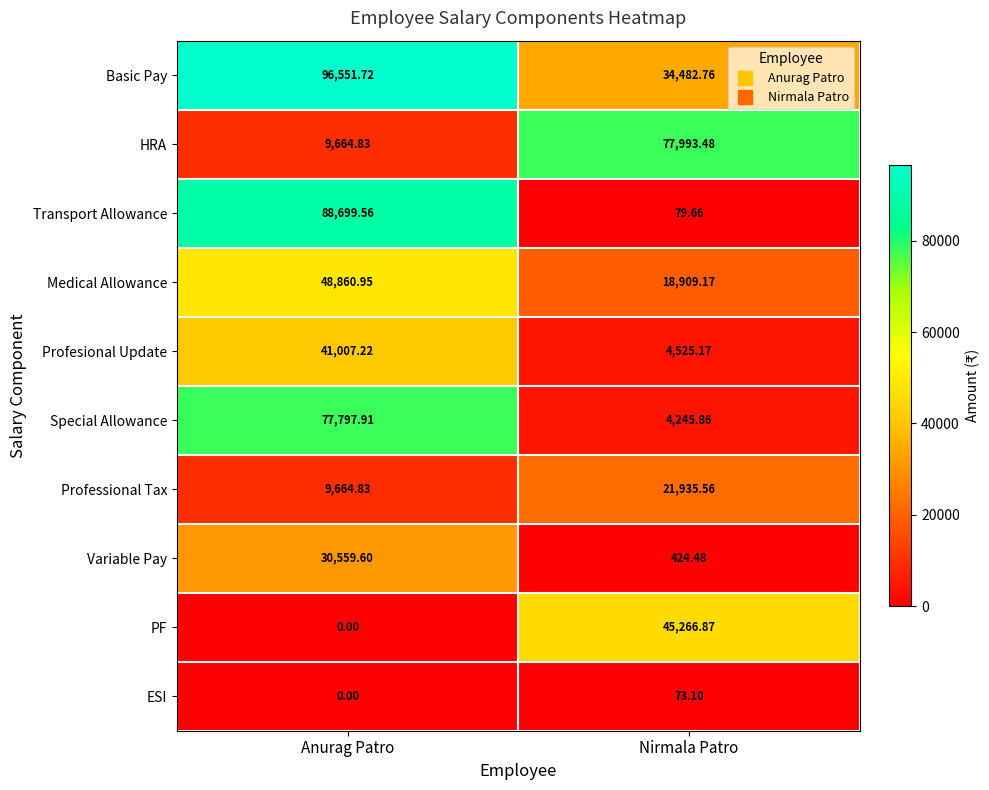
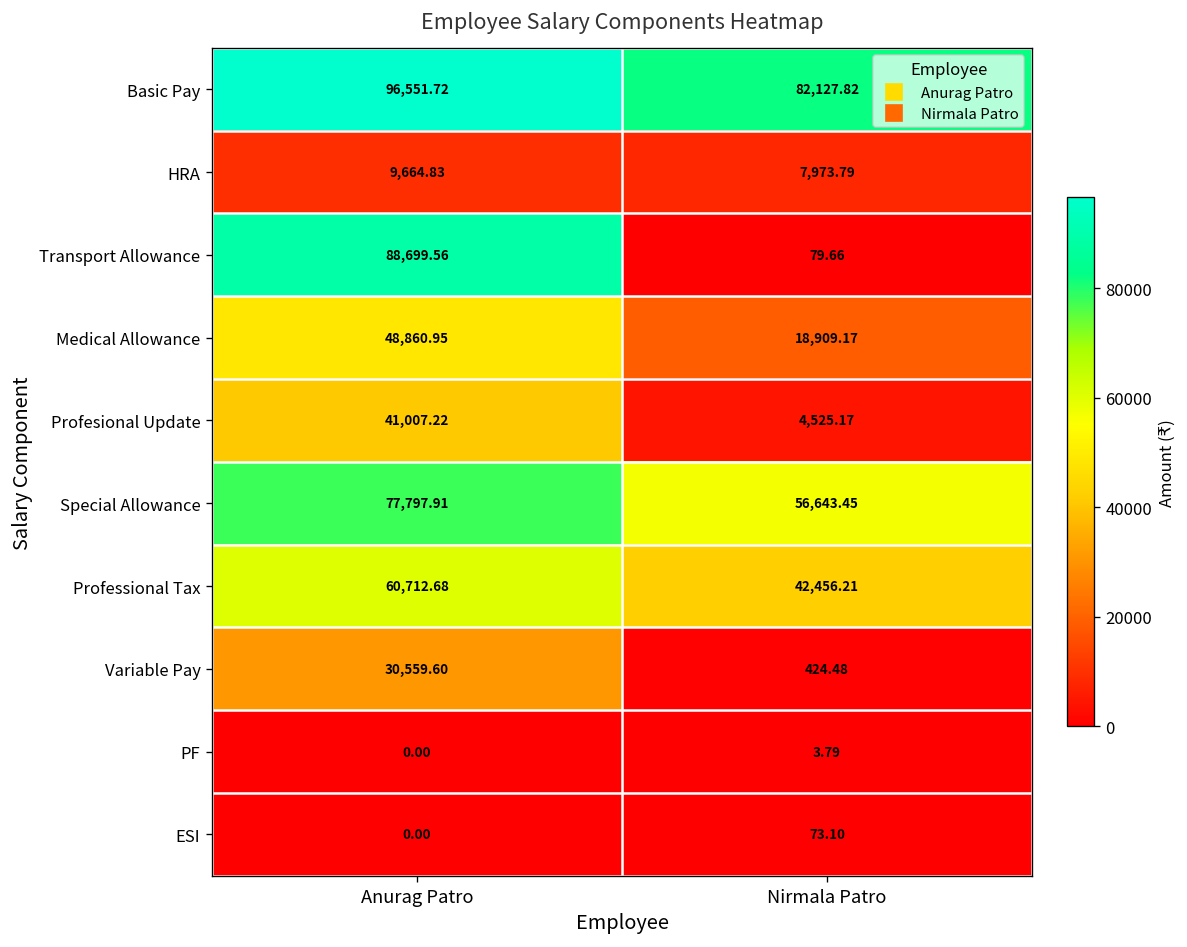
  {
    "Basic Pay": {
      "Anurag Patro": "96,551.72",
-     "Nirmala Patro": "34,482.76"
+     "Nirmala Patro": "82,127.82"
    },
    "HRA": {
      "Anurag Patro": "9,664.83",
-     "Nirmala Patro": "77,993.48"
+     "Nirmala Patro": "7,973.79"
    },
    "Transport Allowance": {
      "Anurag Patro": "88,699.56",
      "Nirmala Patro": "79.66"
    },
    "Medical Allowance": {
      "Anurag Patro": "48,860.95",
      "Nirmala Patro": "18,909.17"
    },
    "Profesional Update": {
      "Anurag Patro": "41,007.22",
      "Nirmala Patro": "4,525.17"
    },
    "Special Allowance": {
      "Anurag Patro": "77,797.91",
-     "Nirmala Patro": "4,245.86"
+     "Nirmala Patro": "56,643.45"
    },
    "Professional Tax": {
-     "Anurag Patro": "9,664.83",
-     "Nirmala Patro": "21,935.56"
+     "Anurag Patro": "60,712.68",
+     "Nirmala Patro": "42,456.21"
    },
    "Variable Pay": {
      "Anurag Patro": "30,559.60",
      "Nirmala Patro": "424.48"
    },
    "PF": {
      "Anurag Patro": "0.00",
-     "Nirmala Patro": "45,266.87"
+     "Nirmala Patro": "3.79"
    },
    "ESI": {
      "Anurag Patro": "0.00",
      "Nirmala Patro": "73.10"
    }
  }
